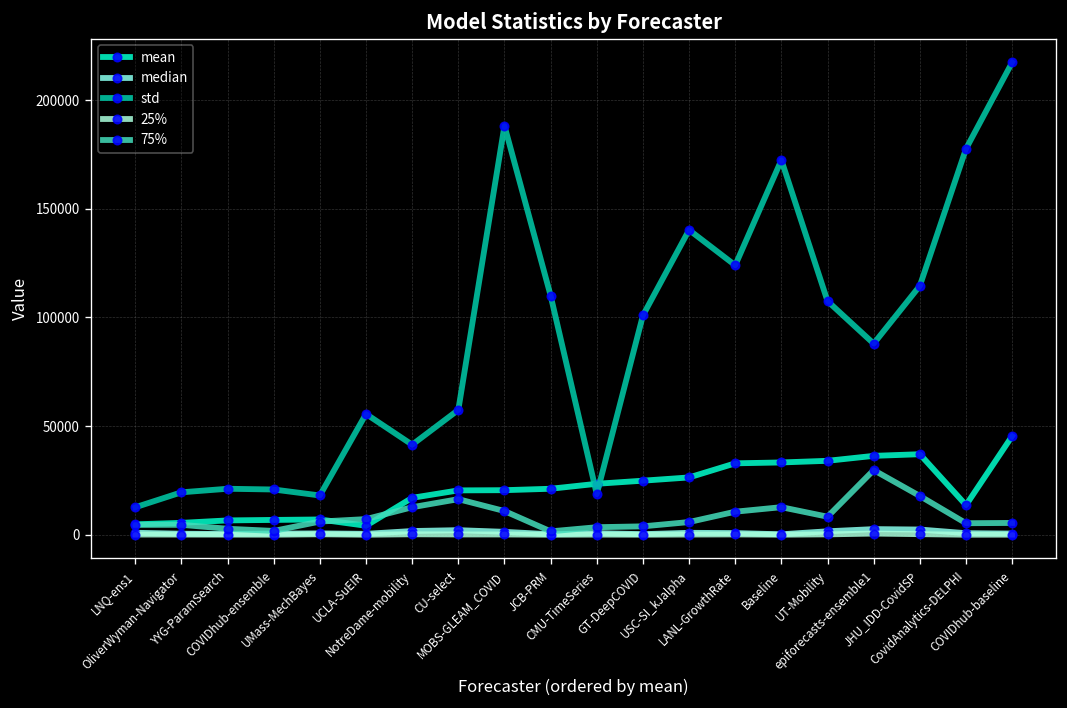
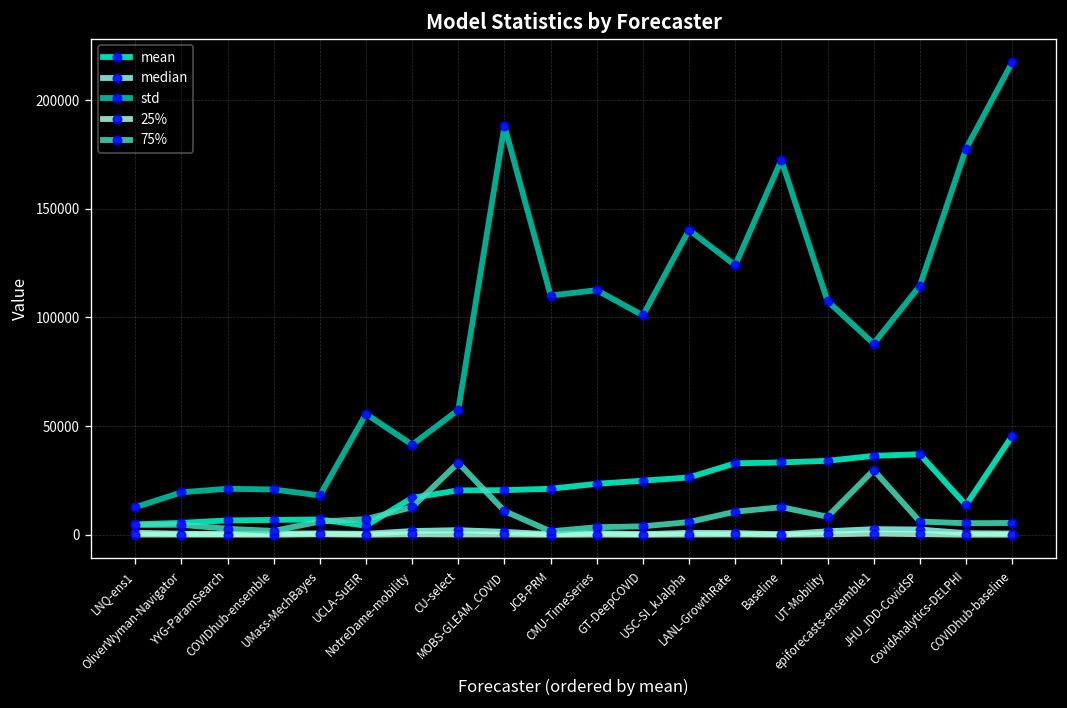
  {
    "mean": {
      "YYG-ParamSearch": 7000,
      "COVIDhub-ensemble": 7000,
      "UCLA-SuEIR": 4000,
      "NotreDame-mobility": 17000,
      "CU-select": 20000,
      "MOBS-GLEAM_COVID": 21000,
      "JCB-PRM": 21000,
      "CMU-TimeSeries": 23000,
      "GT-DeepCOVID": 25000,
      "USC-SI_kJalpha": 26000,
      "LANL-GrowthRate": 33000,
      "Baseline": 33000,
      "UT-Mobility": 34000,
      "epiforecasts-ensemble1": 36000,
      "JHU_IDD-CovidSP": 37000,
      "CovidAnalytics-DELPHI": 14000,
      "COVIDhub-baseline": 45000
    },
    "std": {
      "LNQ-ens1": 13000,
      "OliverWyman-Navigator": 20000,
      "YYG-ParamSearch": 21000,
      "COVIDhub-ensemble": 21000,
      "UMass-MechBayes": 18000,
      "UCLA-SuEIR": 56000,
      "NotreDame-mobility": 41000,
      "CU-select": 57000,
      "MOBS-GLEAM_COVID": 188000,
      "JCB-PRM": 110000,
-     "CMU-TimeSeries": 19000,
+     "CMU-TimeSeries": 113000,
      "GT-DeepCOVID": 101000,
      "USC-SI_kJalpha": 140000,
      "LANL-GrowthRate": 124000,
      "Baseline": 172000,
      "UT-Mobility": 108000,
      "epiforecasts-ensemble1": 88000,
      "JHU_IDD-CovidSP": 115000,
      "CovidAnalytics-DELPHI": 178000,
      "COVIDhub-baseline": 217000
    },
    "75%": {
      "YYG-ParamSearch": 3000,
      "UCLA-SuEIR": 7000,
      "NotreDame-mobility": 13000,
-     "CU-select": 16000,
+     "CU-select": 33000,
      "MOBS-GLEAM_COVID": 11000,
      "CMU-TimeSeries": 3000,
      "GT-DeepCOVID": 4000,
      "USC-SI_kJalpha": 6000,
      "LANL-GrowthRate": 11000,
      "Baseline": 13000,
      "UT-Mobility": 8000,
      "epiforecasts-ensemble1": 30000,
-     "JHU_IDD-CovidSP": 18000,
+     "JHU_IDD-CovidSP": 6000,
      "CovidAnalytics-DELPHI": 5000,
      "COVIDhub-baseline": 5000
    }
  }
